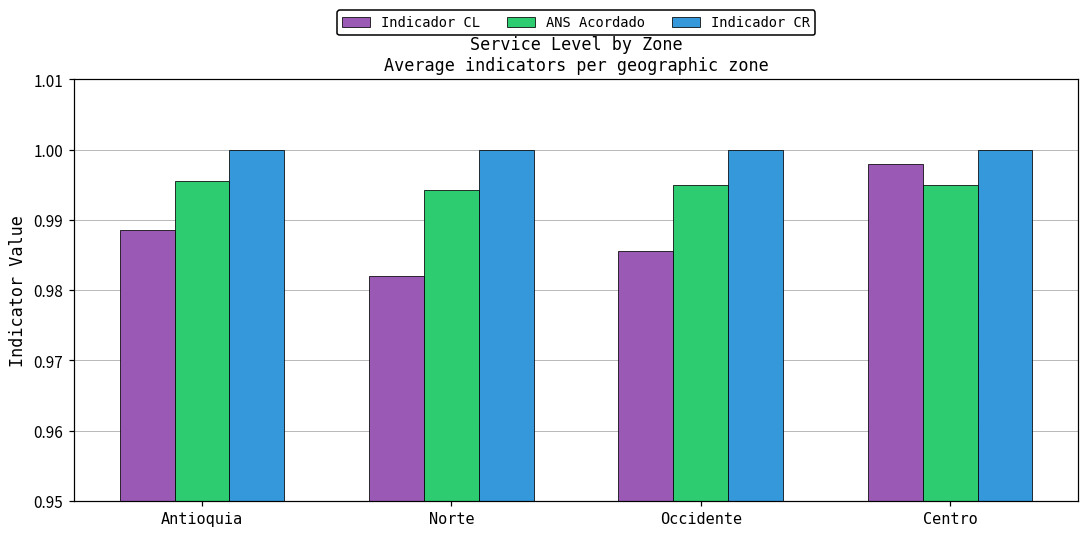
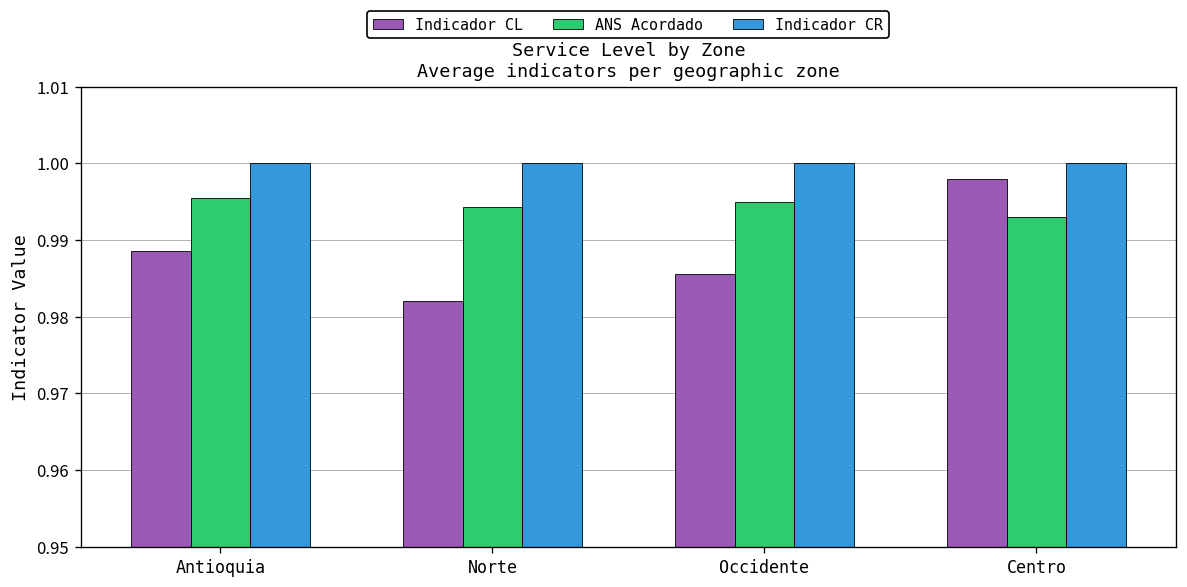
  {
    "Indicador CL": {
      "Antioquia": 0.989,
      "Norte": 0.982,
      "Occidente": 0.986,
      "Centro": 0.998
    },
    "ANS Acordado": {
      "Antioquia": 0.996,
      "Norte": 0.994,
      "Occidente": 0.995,
-     "Centro": 0.995
+     "Centro": 0.993
    },
    "Indicador CR": {
      "Antioquia": 1.000,
      "Norte": 1.000,
      "Occidente": 1.000,
      "Centro": 1.000
    }
  }
